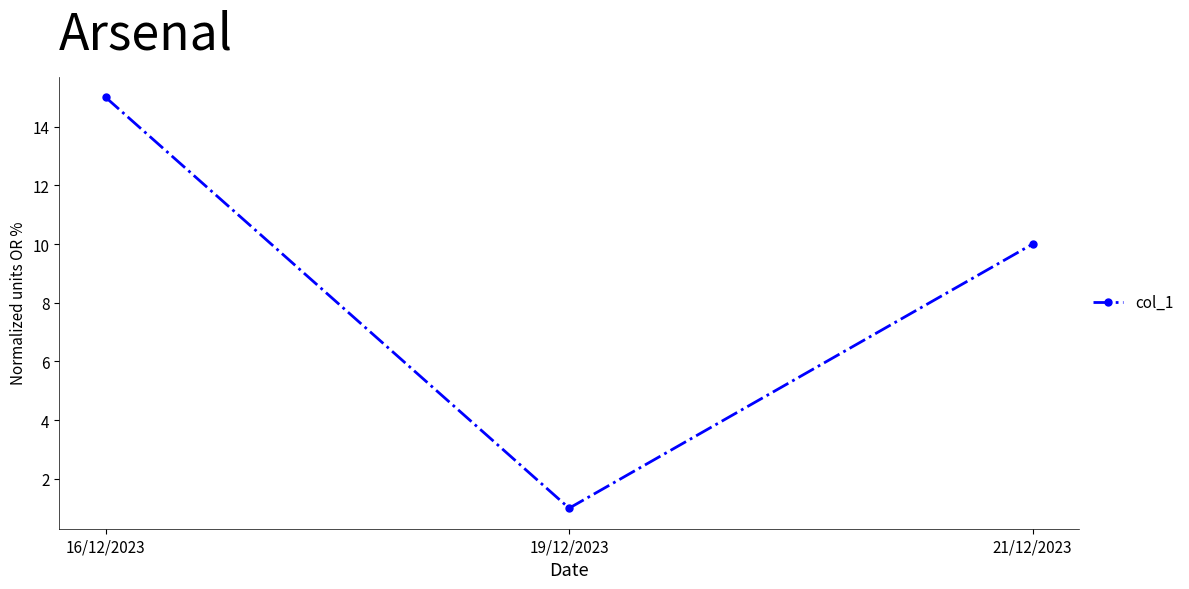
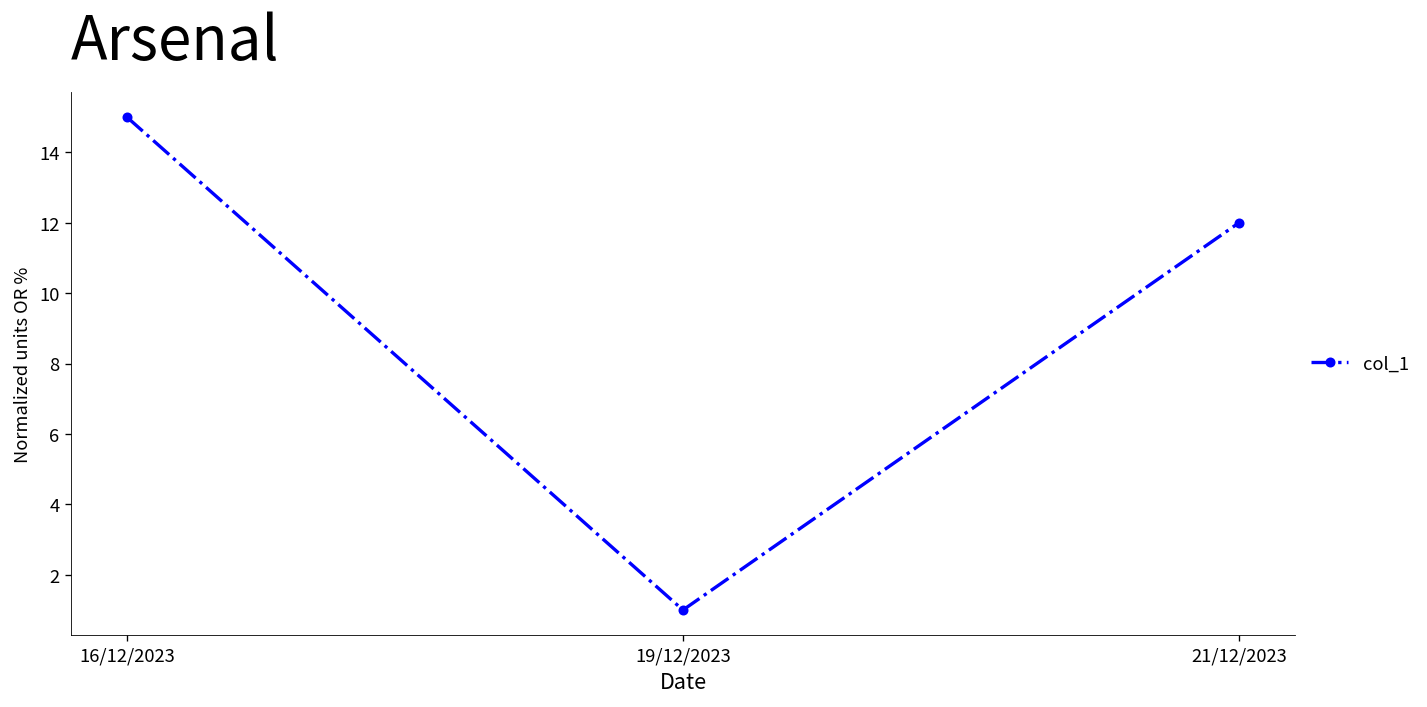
  {
    "16/12/2023": 15,
    "19/12/2023": 1,
-   "21/12/2023": 10
+   "21/12/2023": 12
  }
